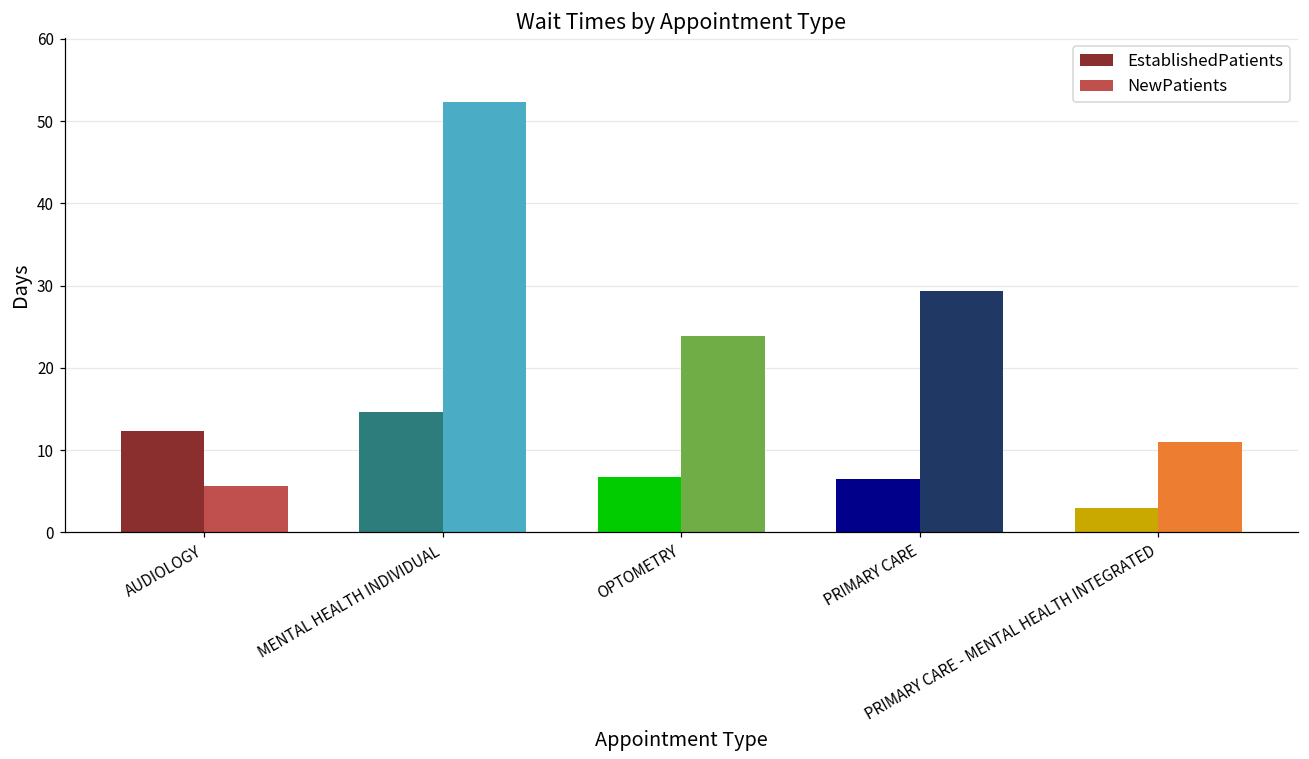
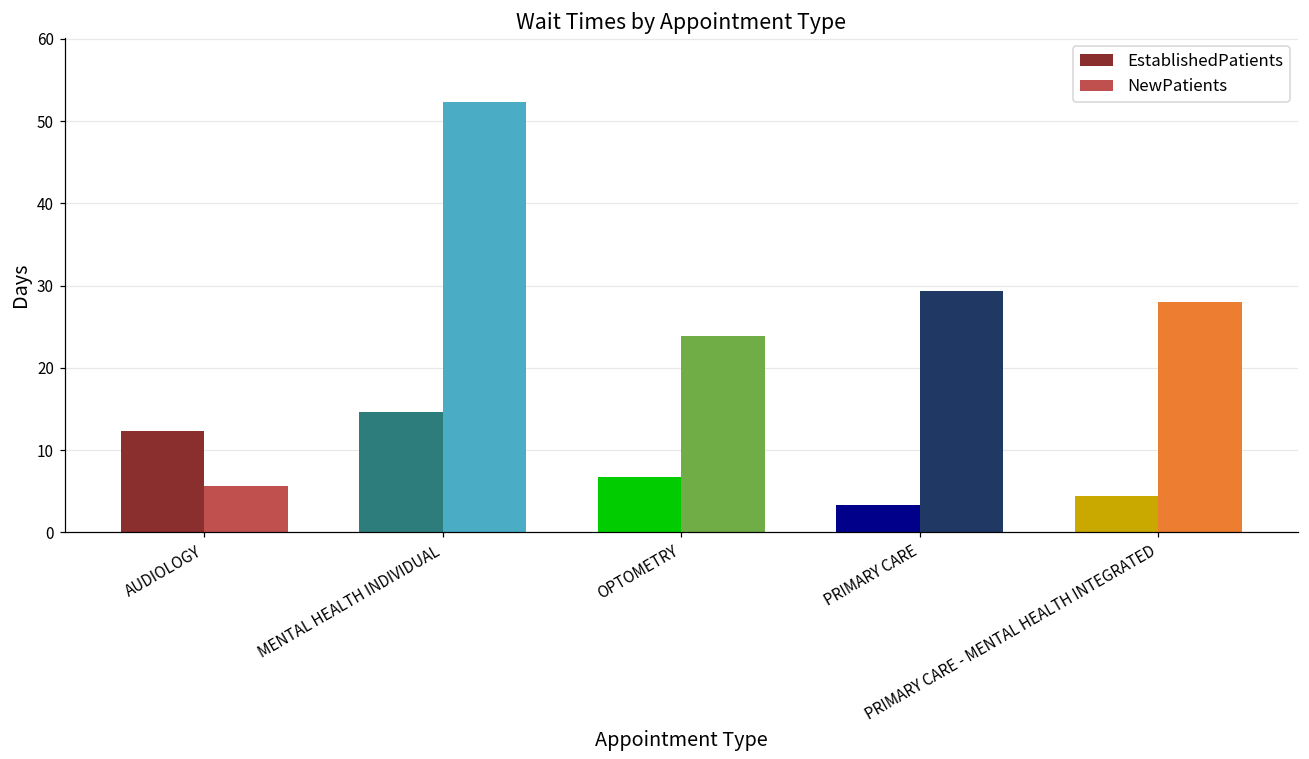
  {
    "EstablishedPatients": {
      "AUDIOLOGY": 12,
      "MENTAL HEALTH INDIVIDUAL": 15,
      "OPTOMETRY": 7,
-     "PRIMARY CARE": 7,
-     "PRIMARY CARE - MENTAL HEALTH INTEGRATED": 3
+     "PRIMARY CARE": 3,
+     "PRIMARY CARE - MENTAL HEALTH INTEGRATED": 4
    },
    "NewPatients": {
      "AUDIOLOGY": 6,
      "MENTAL HEALTH INDIVIDUAL": 52,
      "OPTOMETRY": 24,
      "PRIMARY CARE": 29,
-     "PRIMARY CARE - MENTAL HEALTH INTEGRATED": 11
+     "PRIMARY CARE - MENTAL HEALTH INTEGRATED": 28
    }
  }
